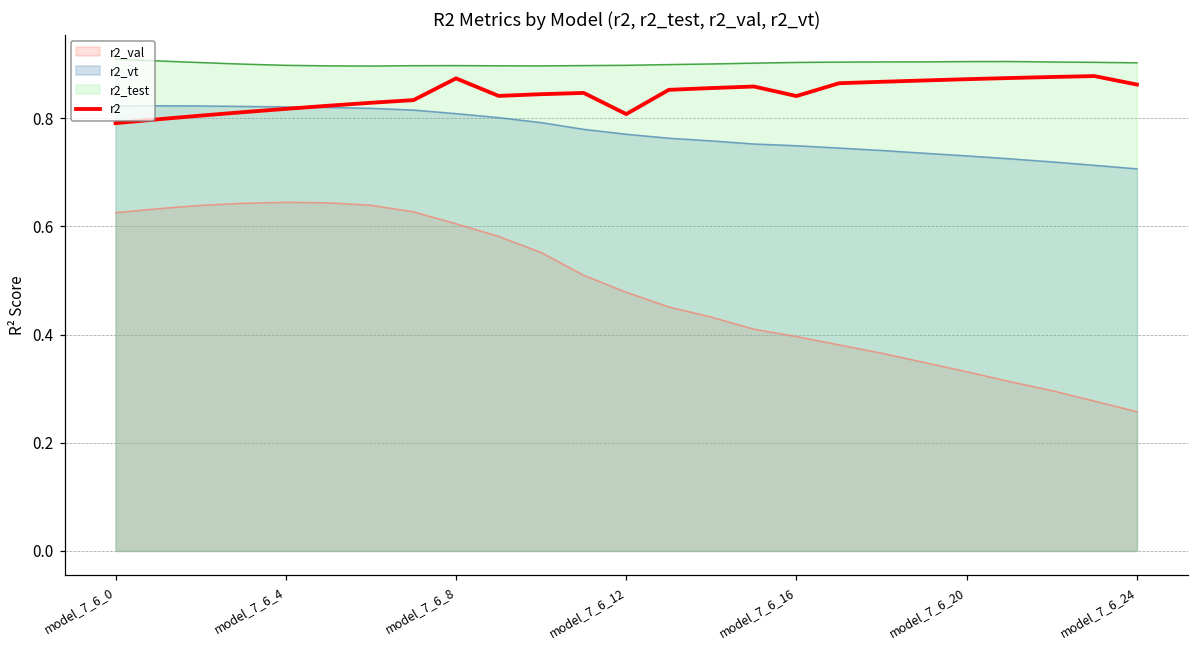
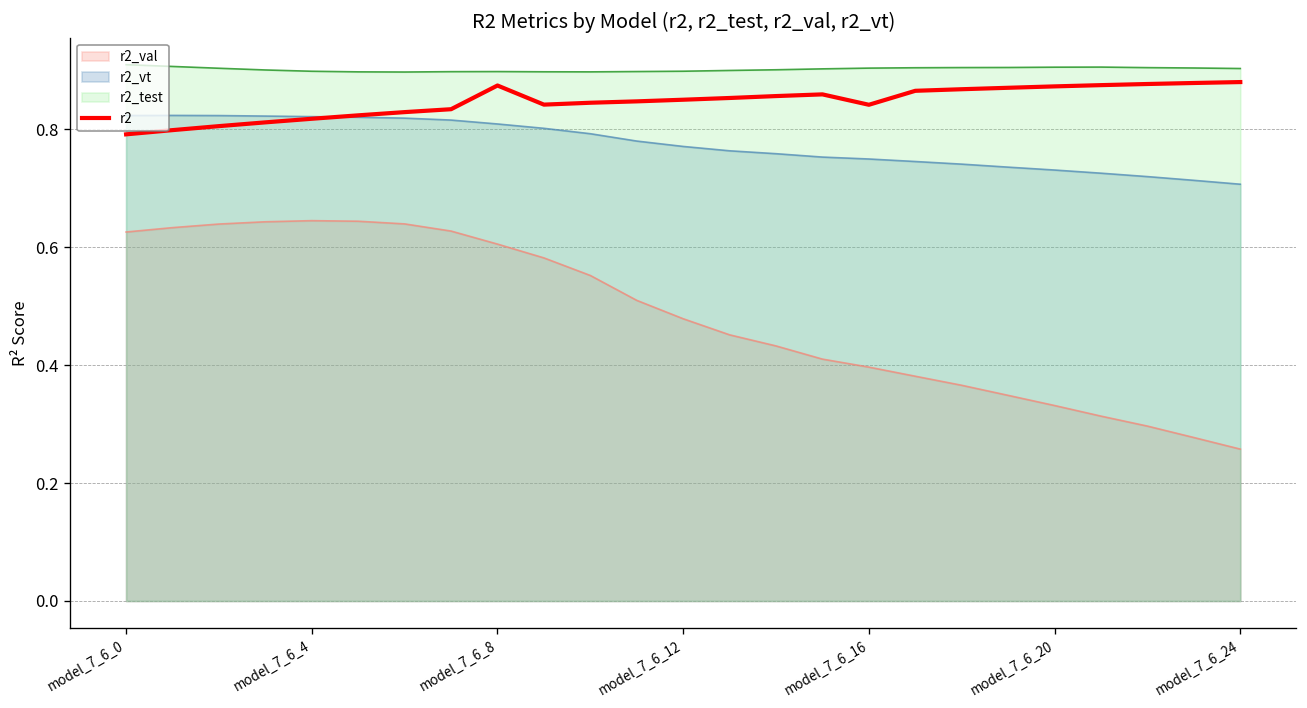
  {
    "r2": {
      "model_7_6_0": 0.79,
      "model_7_6_8": 0.87,
-     "model_7_6_12": 0.81,
+     "model_7_6_12": 0.85,
      "model_7_6_16": 0.84,
      "model_7_6_20": 0.87,
-     "model_7_6_24": 0.86
+     "model_7_6_24": 0.88
    }
  }
